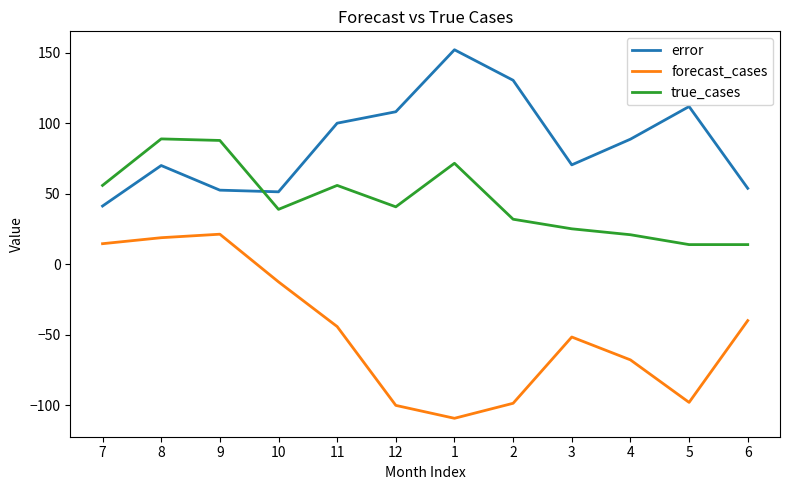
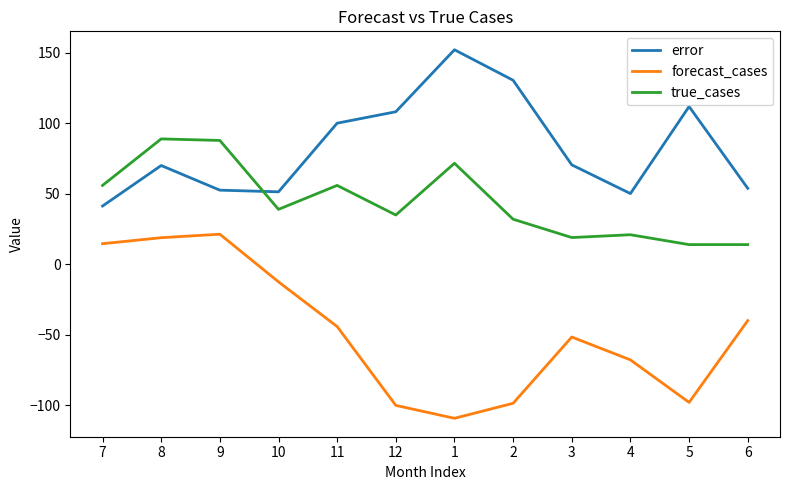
  {
    "error": {
      "7": 41,
      "8": 70,
      "9": 53,
      "10": 51,
      "11": 100,
      "12": 108,
      "1": 152,
      "2": 131,
      "3": 71,
-     "4": 89,
+     "4": 50,
      "5": 112,
      "6": 54
    },
    "forecast_cases": {
      "7": 15,
      "8": 19,
      "9": 21,
      "10": -12,
      "11": -44,
      "12": -100,
      "1": -109,
      "2": -99,
      "3": -52,
      "4": -68,
      "5": -98,
      "6": -40
    },
    "true_cases": {
      "7": 56,
      "8": 89,
      "9": 88,
      "10": 39,
      "11": 56,
-     "12": 41,
+     "12": 35,
      "1": 72,
      "2": 32,
-     "3": 25,
+     "3": 19,
      "4": 21,
      "5": 14,
      "6": 14
    }
  }
